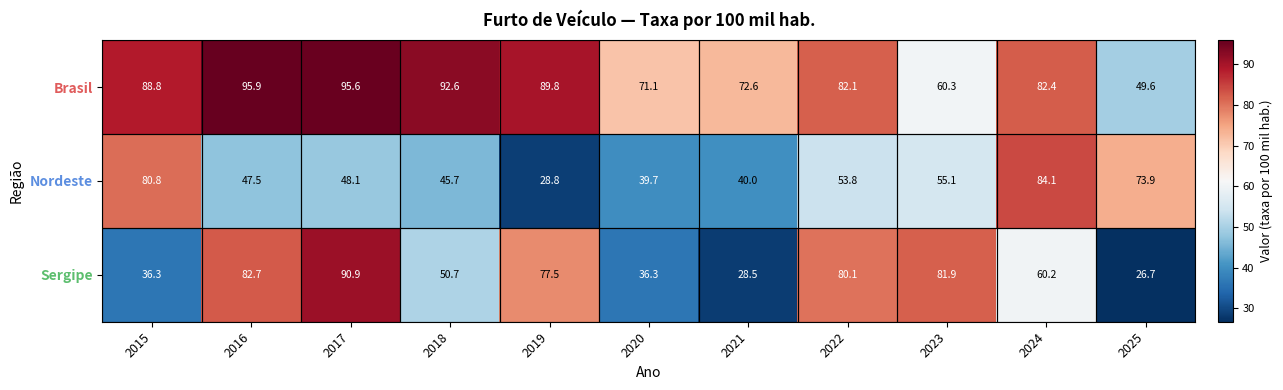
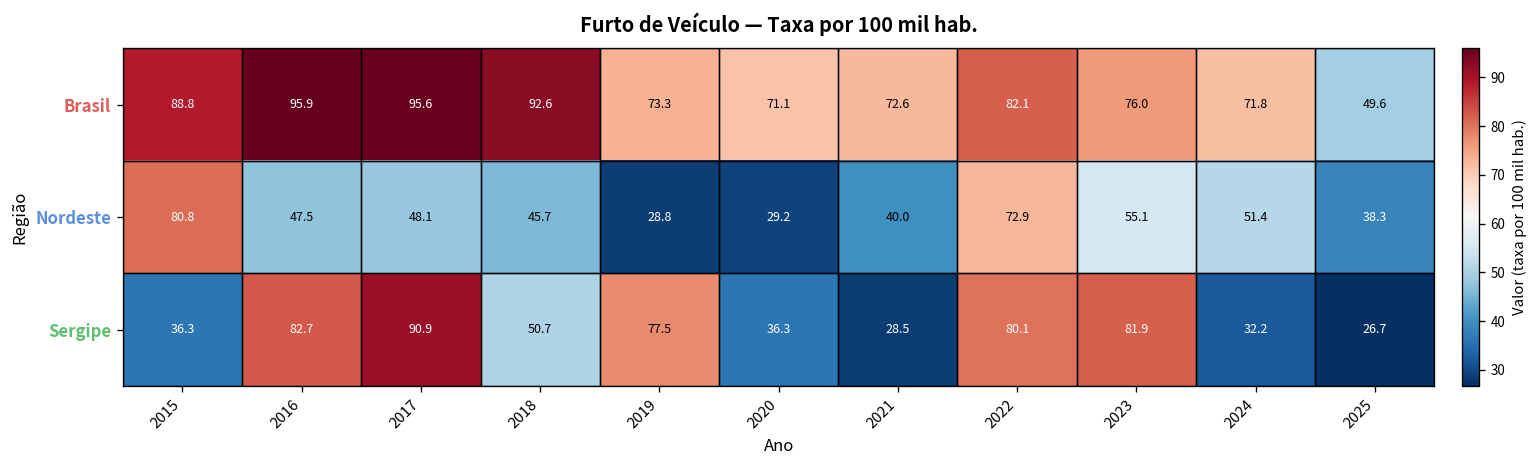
  {
    "Brasil": {
      "2015": 88.8,
      "2016": 95.9,
      "2017": 95.6,
      "2018": 92.6,
-     "2019": 89.8,
+     "2019": 73.3,
      "2020": 71.1,
      "2021": 72.6,
      "2022": 82.1,
-     "2023": 60.3,
-     "2024": 82.4,
+     "2023": 76.0,
+     "2024": 71.8,
      "2025": 49.6
    },
    "Nordeste": {
      "2015": 80.8,
      "2016": 47.5,
      "2017": 48.1,
      "2018": 45.7,
      "2019": 28.8,
-     "2020": 39.7,
+     "2020": 29.2,
      "2021": 40.0,
-     "2022": 53.8,
+     "2022": 72.9,
      "2023": 55.1,
-     "2024": 84.1,
-     "2025": 73.9
+     "2024": 51.4,
+     "2025": 38.3
    },
    "Sergipe": {
      "2015": 36.3,
      "2016": 82.7,
      "2017": 90.9,
      "2018": 50.7,
      "2019": 77.5,
      "2020": 36.3,
      "2021": 28.5,
      "2022": 80.1,
      "2023": 81.9,
-     "2024": 60.2,
+     "2024": 32.2,
      "2025": 26.7
    }
  }
